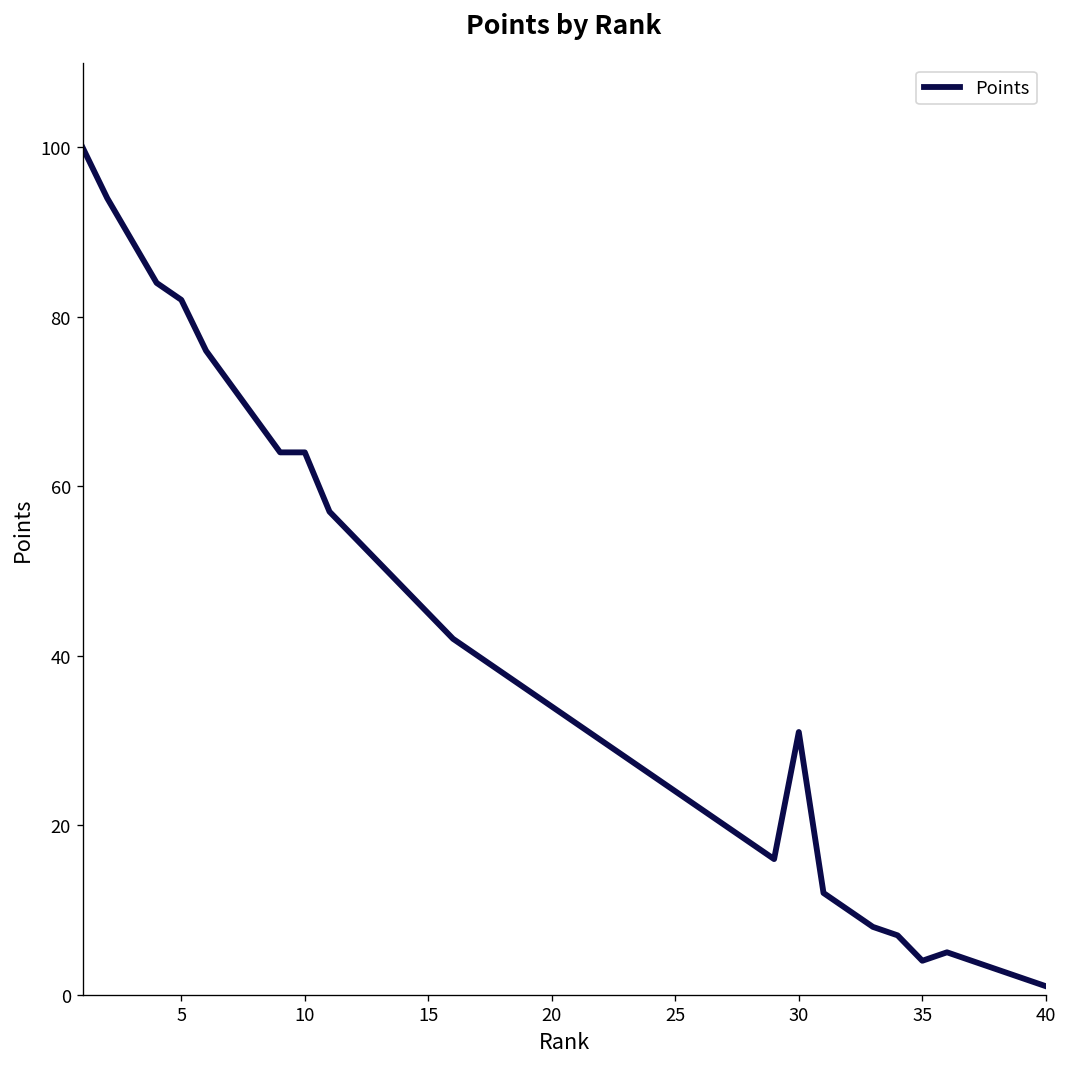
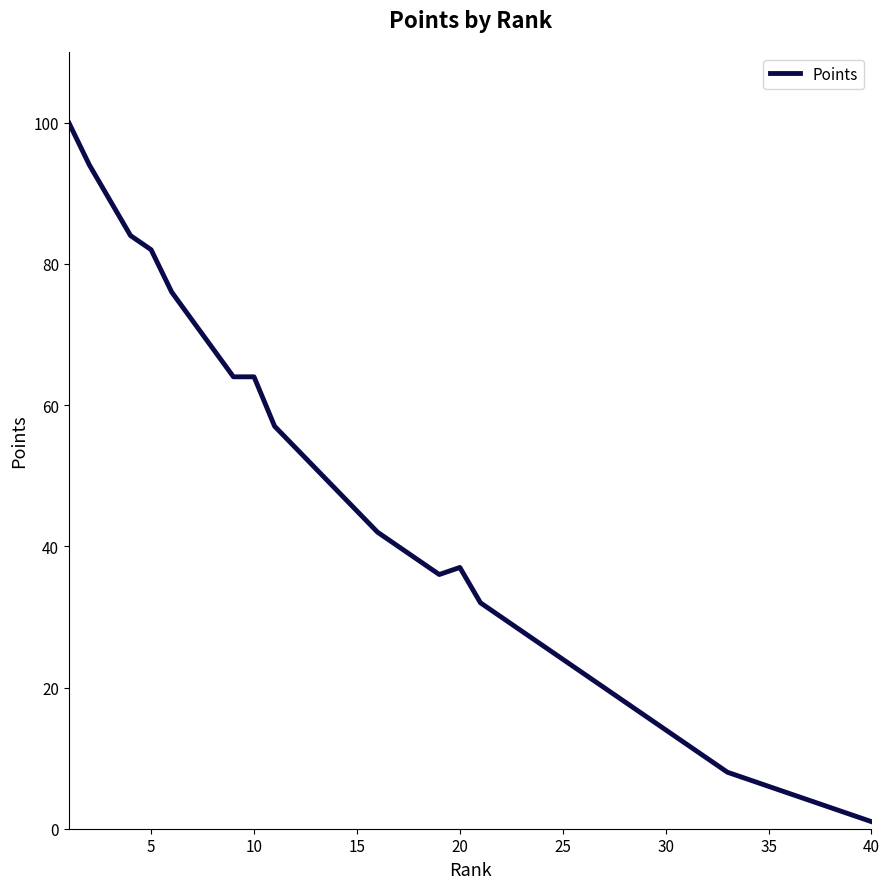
  {
    "5": 82,
    "10": 64,
    "15": 45,
-   "20": 34,
+   "20": 37,
    "25": 24,
-   "30": 31,
-   "35": 4,
+   "30": 14,
+   "35": 6,
    "40": 1
  }
